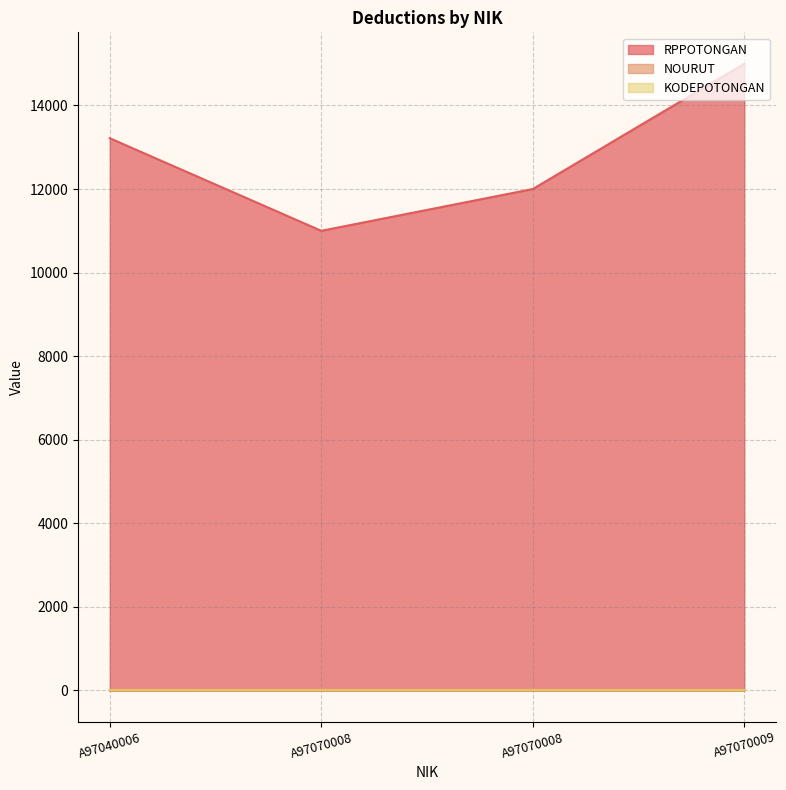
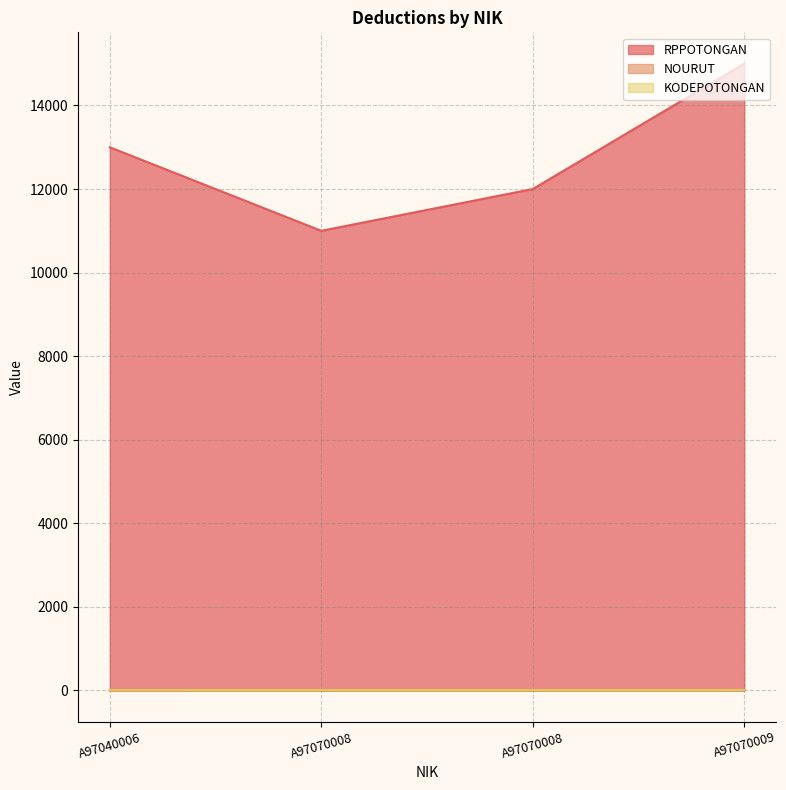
  {
    "RPPOTONGAN": {
-     "A97040006": 13200
+     "A97040006": 13000
    },
    "KODEPOTONGAN": {
      "A97040006": 0,
      "A97070009": 0
    }
  }
